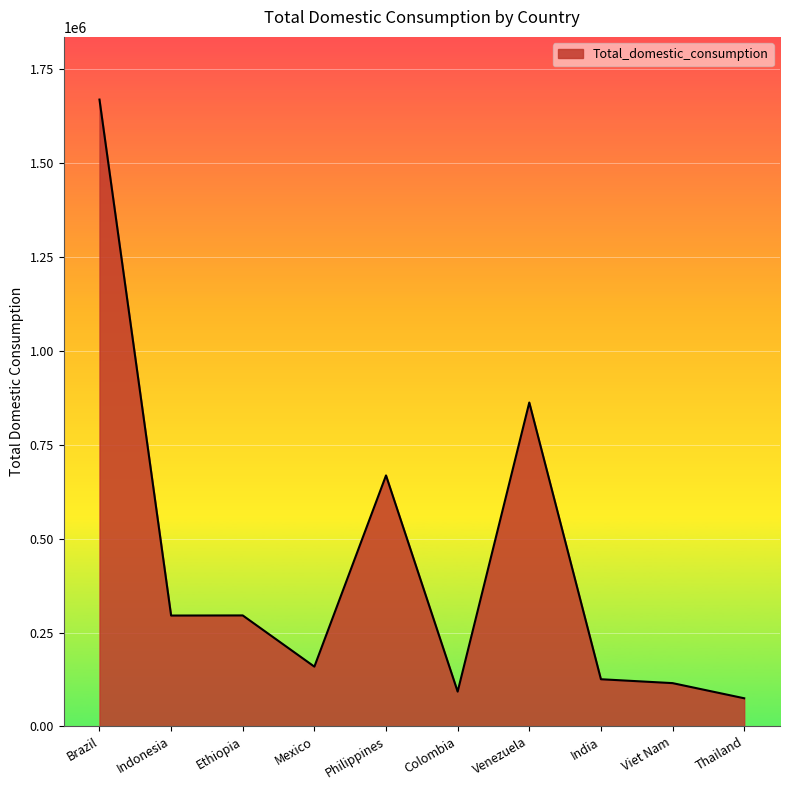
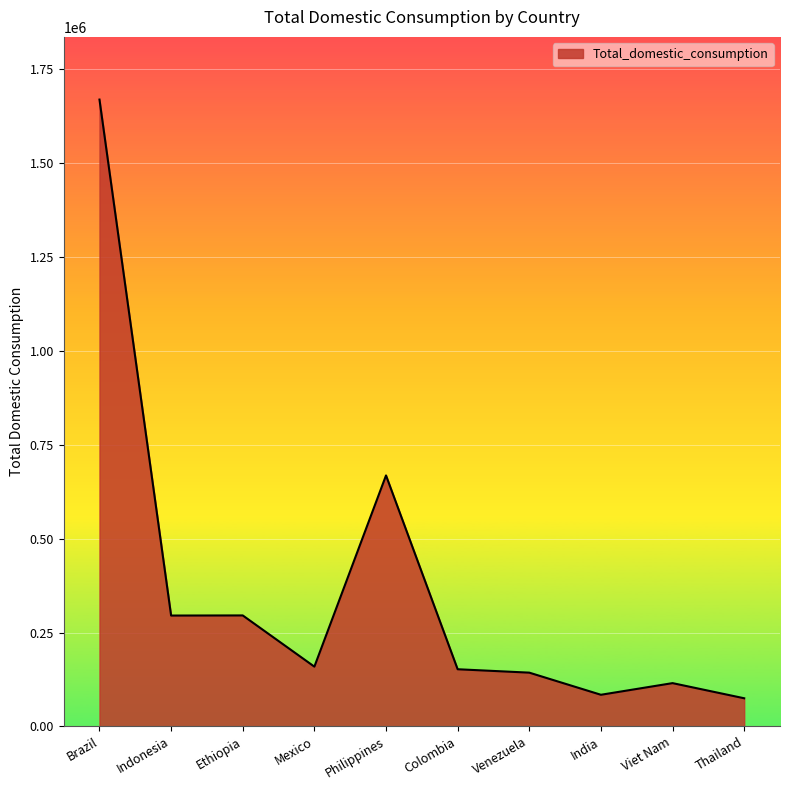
  {
    "Brazil": 1670000,
    "Indonesia": 300000,
    "Ethiopia": 300000,
    "Mexico": 160000,
    "Philippines": 670000,
-   "Colombia": 90000,
-   "Venezuela": 860000,
-   "India": 130000,
+   "Colombia": 150000,
+   "Venezuela": 140000,
+   "India": 80000,
    "Viet Nam": 120000,
    "Thailand": 70000
  }
